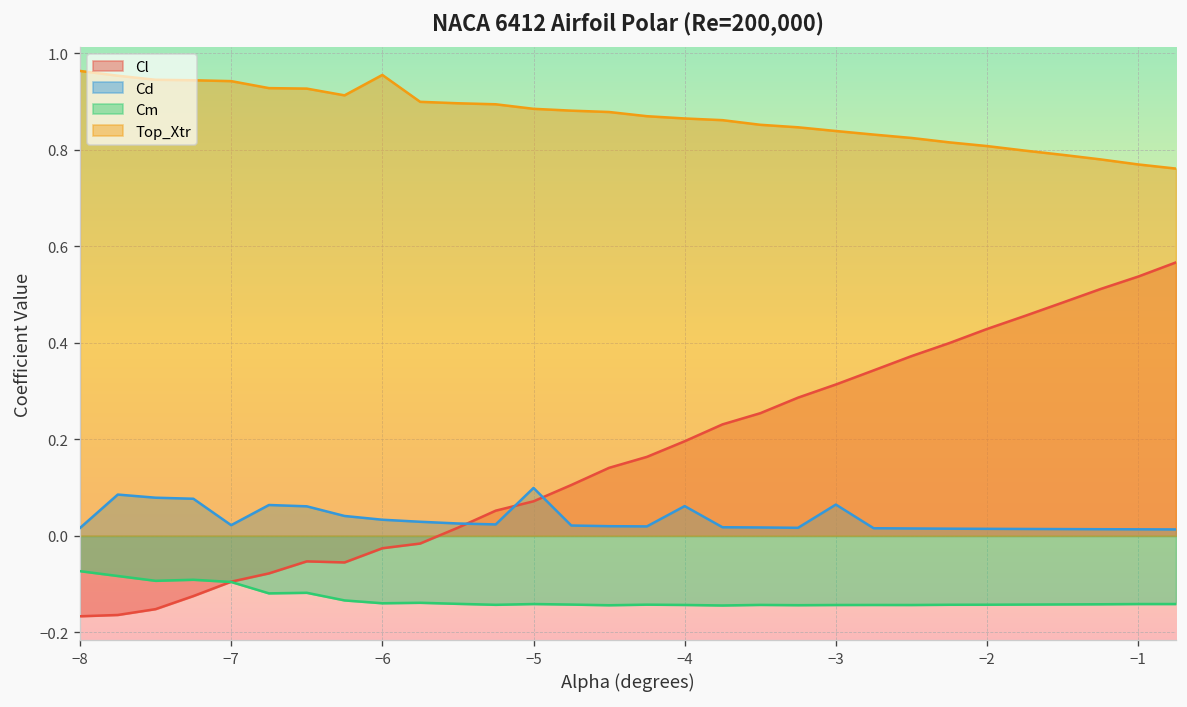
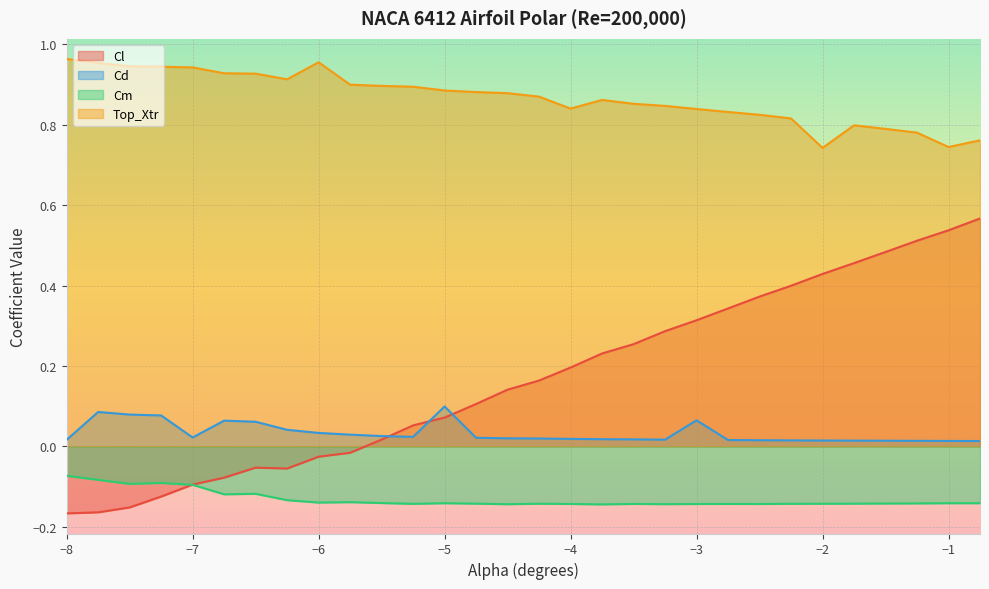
  {
    "Cd": {
      "−8": 0.02,
      "−7": 0.02,
      "−6": 0.03,
      "−5": 0.10,
-     "−4": 0.06,
+     "−4": 0.02,
      "−3": 0.06,
      "−2": 0.01,
      "−1": 0.01
    },
    "Top_Xtr": {
      "−8": 0.96,
      "−7": 0.94,
      "−6": 0.96,
      "−5": 0.89,
-     "−4": 0.87,
+     "−4": 0.84,
      "−3": 0.84,
-     "−2": 0.81,
-     "−1": 0.77
+     "−2": 0.74,
+     "−1": 0.74
    }
  }
